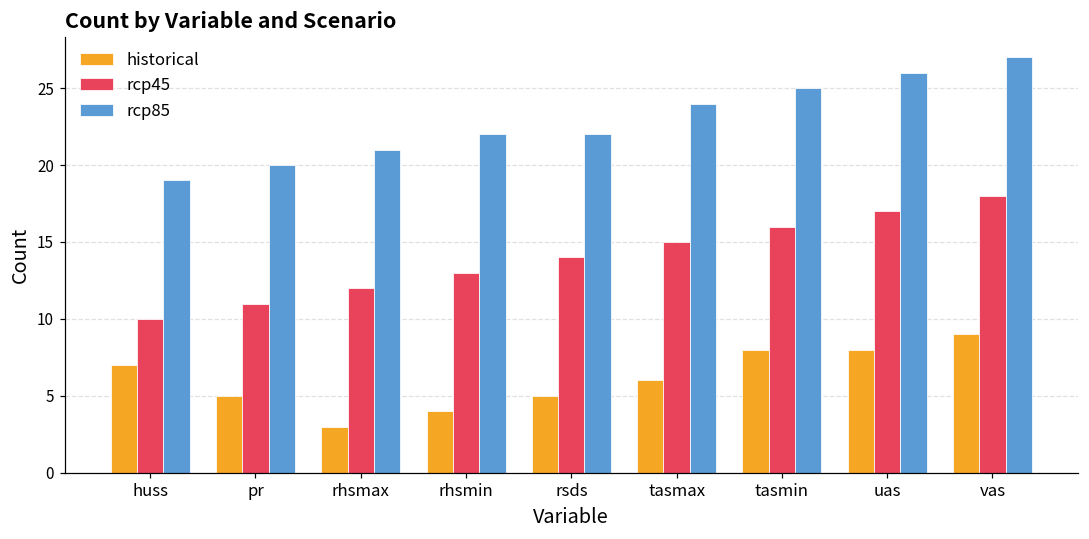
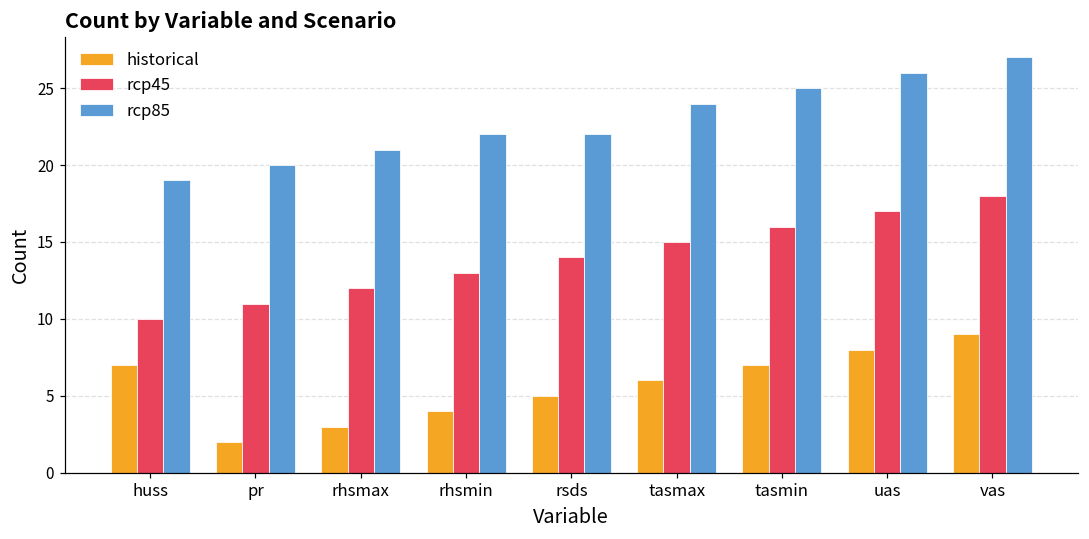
  {
    "historical": {
      "huss": 7,
-     "pr": 5,
+     "pr": 2,
      "rhsmax": 3,
      "rhsmin": 4,
      "rsds": 5,
      "tasmax": 6,
-     "tasmin": 8,
+     "tasmin": 7,
      "uas": 8,
      "vas": 9
    },
    "rcp45": {
      "huss": 10,
      "pr": 11,
      "rhsmax": 12,
      "rhsmin": 13,
      "rsds": 14,
      "tasmax": 15,
      "tasmin": 16,
      "uas": 17,
      "vas": 18
    },
    "rcp85": {
      "huss": 19,
      "pr": 20,
      "rhsmax": 21,
      "rhsmin": 22,
      "rsds": 22,
      "tasmax": 24,
      "tasmin": 25,
      "uas": 26,
      "vas": 27
    }
  }
